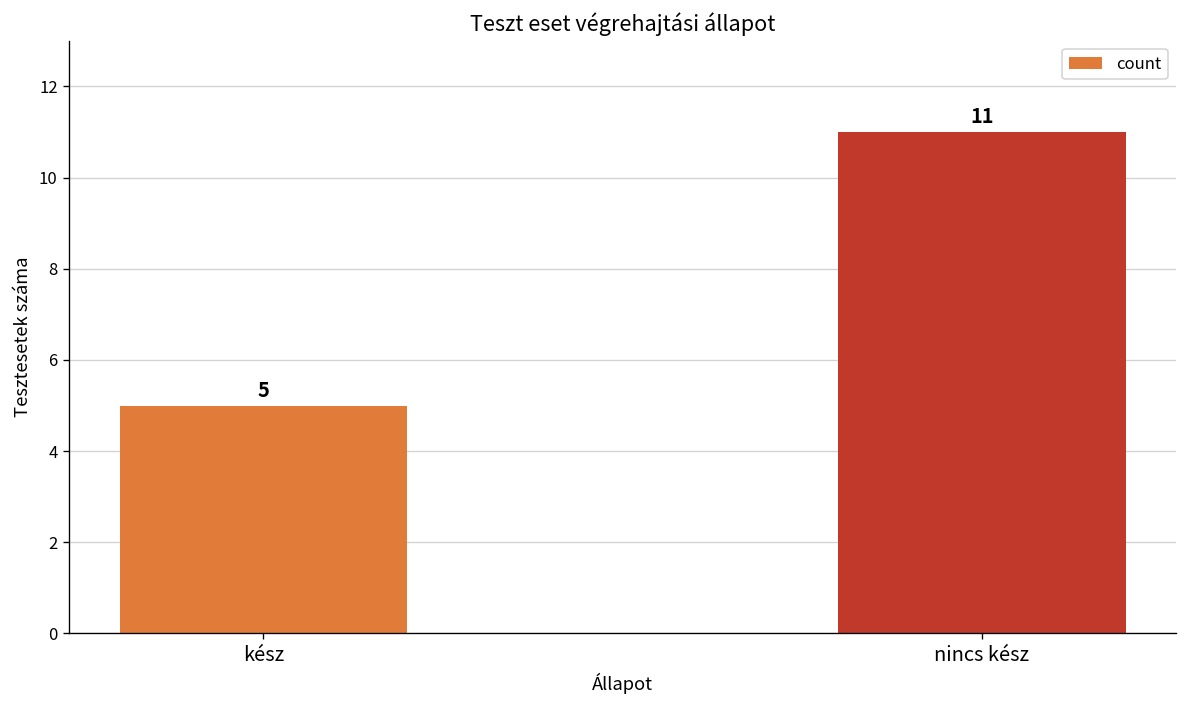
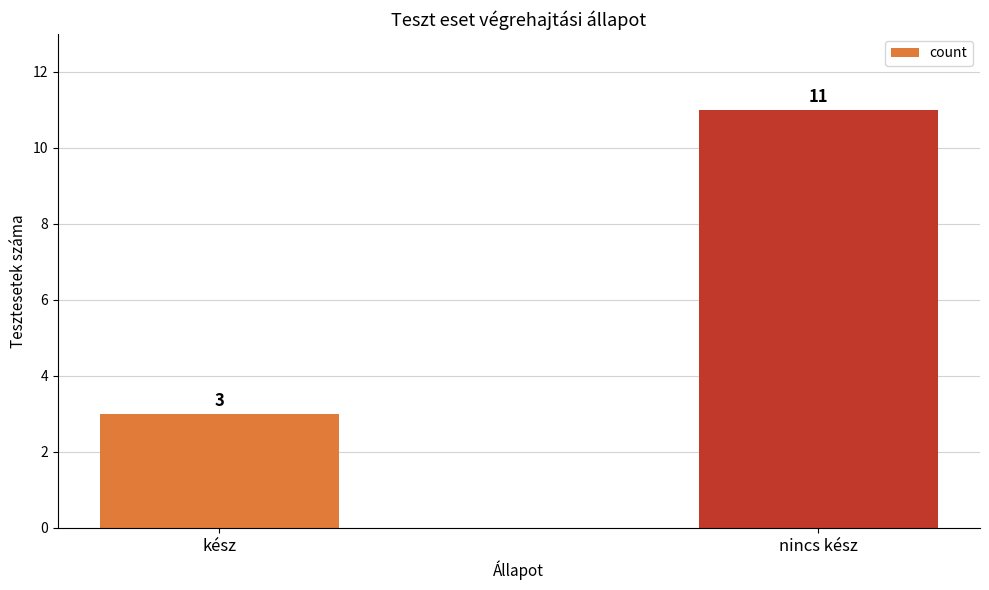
  {
-   "kész": 5,
+   "kész": 3,
    "nincs kész": 11
  }
